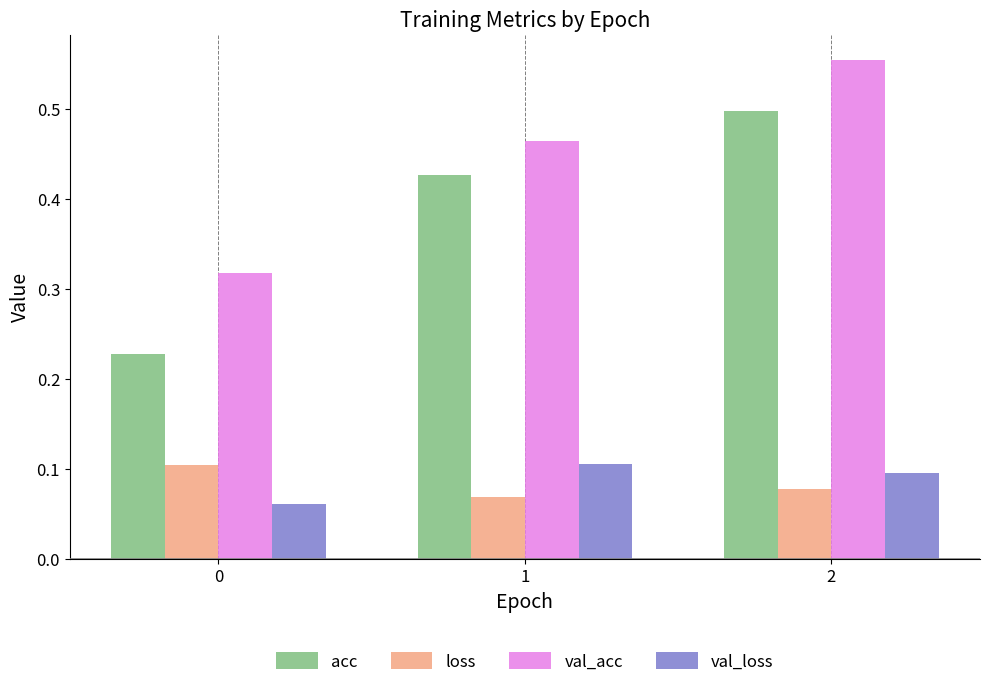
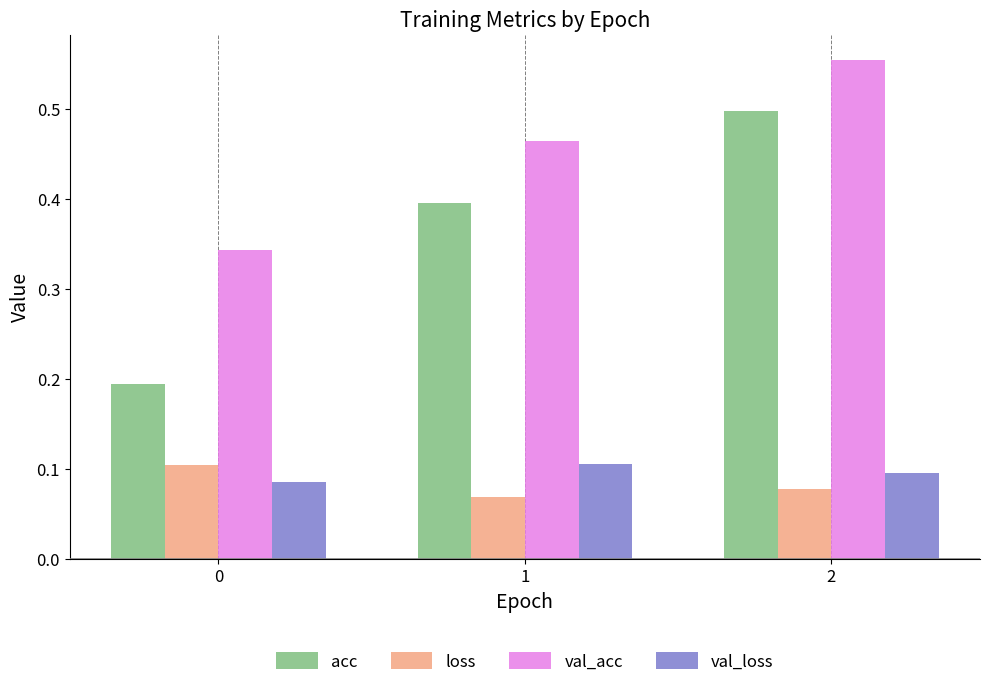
  {
    "acc": {
-     "0": 0.23,
-     "1": 0.43,
+     "0": 0.19,
+     "1": 0.40,
      "2": 0.50
    },
    "loss": {
      "0": 0.10,
      "1": 0.07,
      "2": 0.08
    },
    "val_acc": {
-     "0": 0.32,
+     "0": 0.34,
      "1": 0.47,
      "2": 0.56
    },
    "val_loss": {
-     "0": 0.06,
+     "0": 0.09,
      "1": 0.10,
      "2": 0.10
    }
  }
